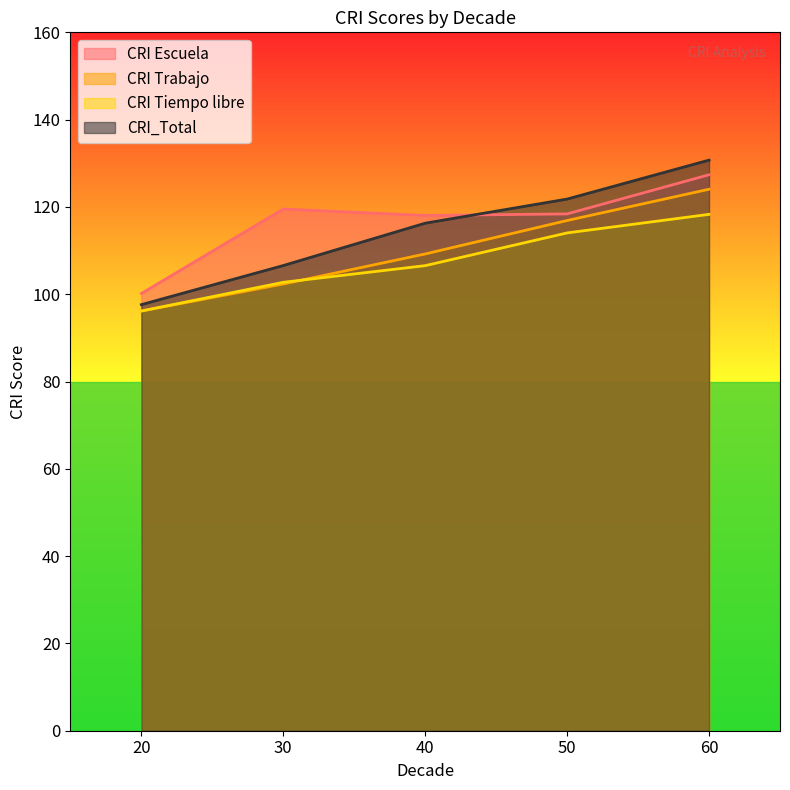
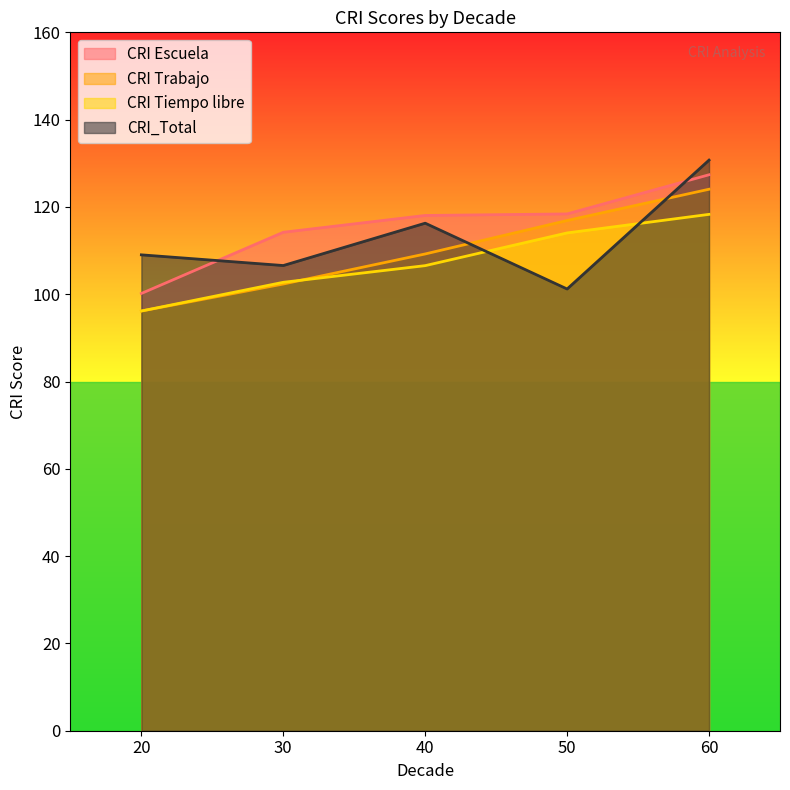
  {
    "CRI Escuela": {
      "20": 100,
-     "30": 120,
+     "30": 114,
      "40": 118,
      "50": 118,
      "60": 127
    },
    "CRI_Total": {
-     "20": 98,
+     "20": 109,
      "30": 107,
      "40": 116,
-     "50": 122,
+     "50": 101,
      "60": 131
    }
  }
